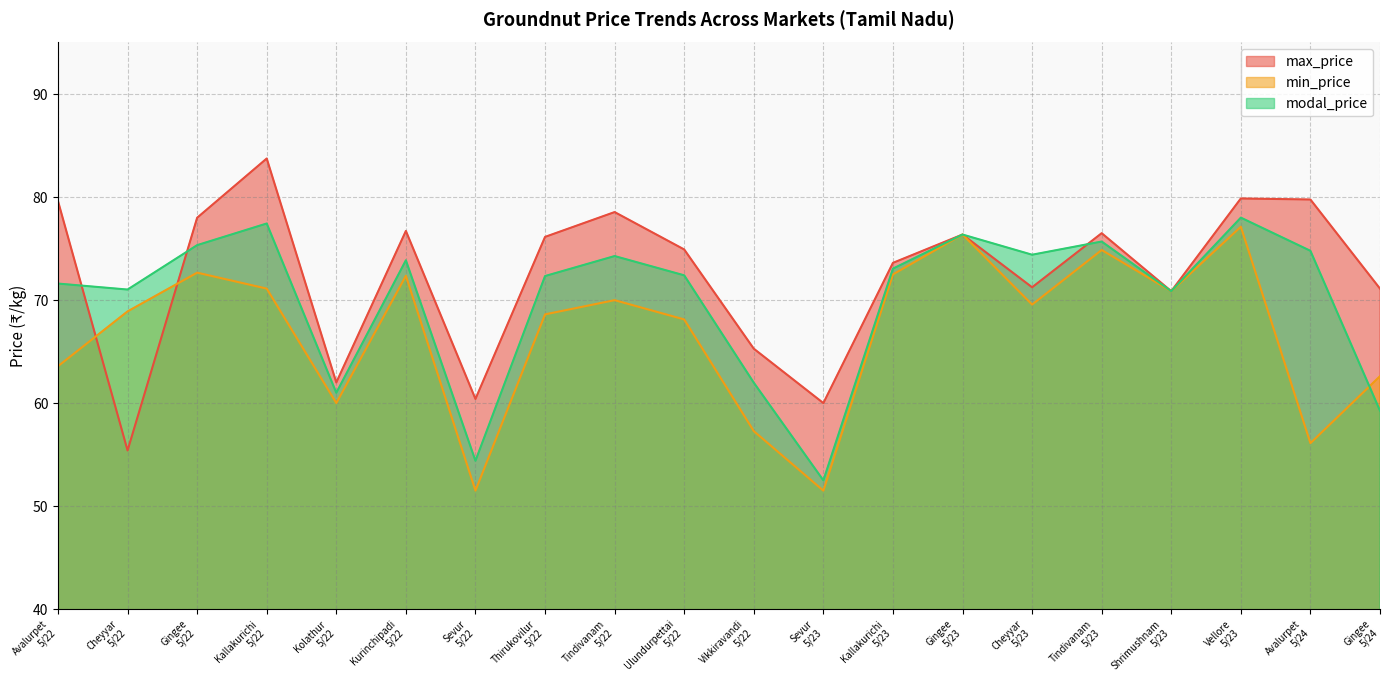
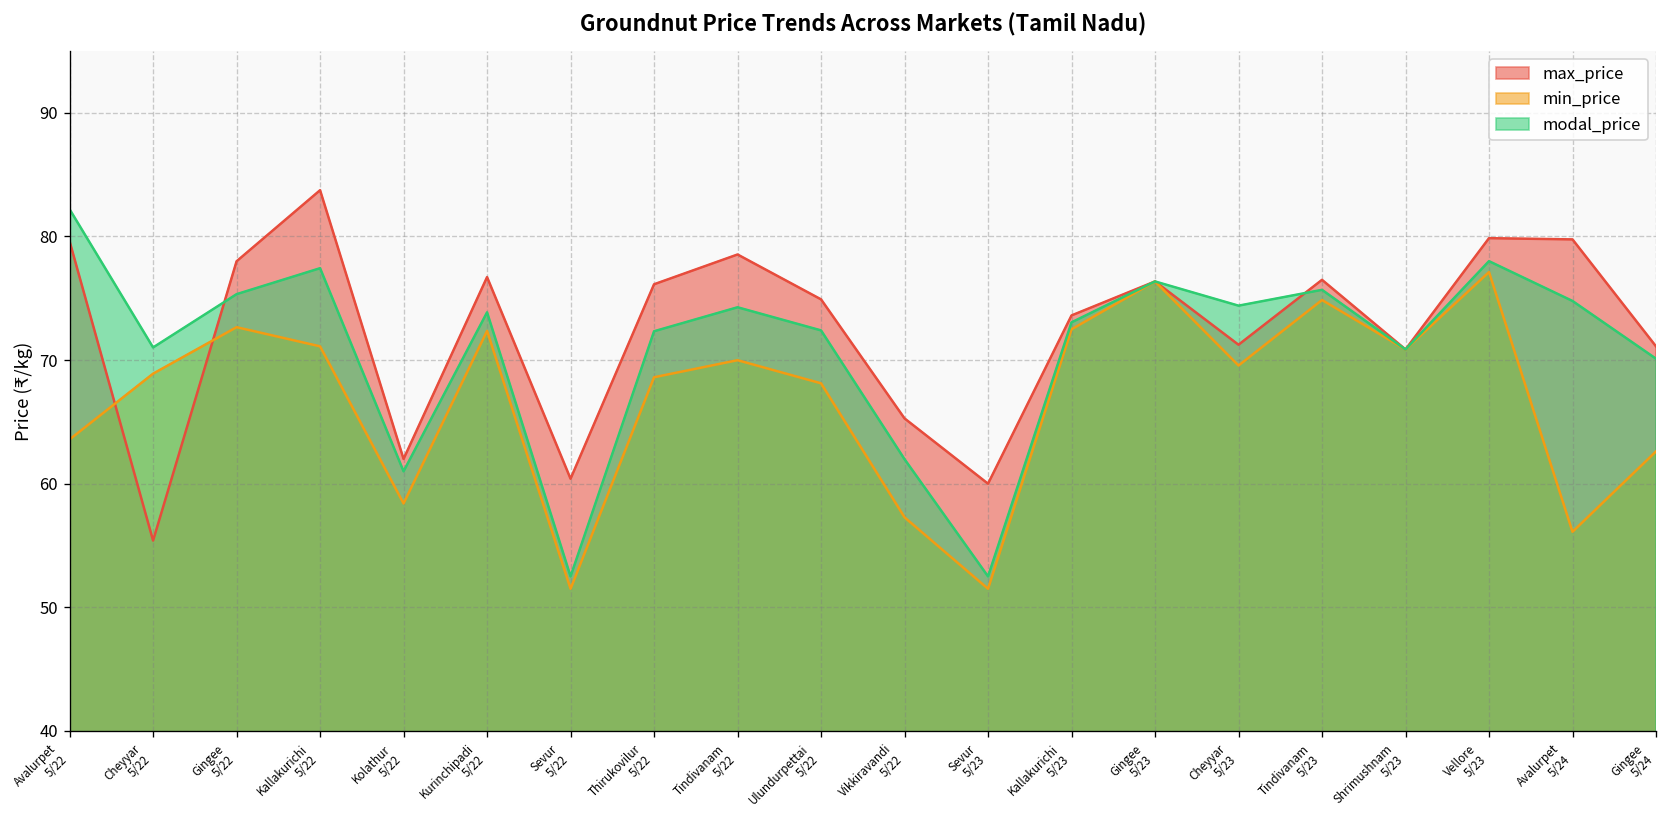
  {
    "max_price": {
      "Avalurpet 5/22": 79.6,
      "Cheyyar 5/22": 55.4,
      "Gingee 5/22": 78.0,
      "Kallakurichi 5/22": 83.7,
      "Kolathur 5/22": 62.0,
      "Kurinchipadi 5/22": 76.7,
      "Sevur 5/22": 60.4,
      "Thirukovilur 5/22": 76.1,
      "Tindivanam 5/22": 78.5,
      "Ulundurpettai 5/22": 74.9,
      "Vikkiravandi 5/22": 65.3,
      "Sevur 5/23": 60.0,
      "Kallakurichi 5/23": 73.6,
      "Cheyyar 5/23": 71.2,
      "Tindivanam 5/23": 76.5,
      "Vellore 5/23": 79.9,
      "Avalurpet 5/24": 79.8,
      "Gingee 5/24": 71.1
    },
    "min_price": {
      "Avalurpet 5/22": 63.6,
      "Cheyyar 5/22": 68.9,
      "Gingee 5/22": 72.7,
      "Kallakurichi 5/22": 71.1,
-     "Kolathur 5/22": 60.0,
+     "Kolathur 5/22": 58.4,
      "Kurinchipadi 5/22": 72.4,
      "Sevur 5/22": 51.5,
      "Thirukovilur 5/22": 68.6,
      "Tindivanam 5/22": 70.0,
      "Ulundurpettai 5/22": 68.1,
      "Vikkiravandi 5/22": 57.3,
      "Sevur 5/23": 51.5,
      "Kallakurichi 5/23": 72.5,
      "Cheyyar 5/23": 69.6,
      "Tindivanam 5/23": 74.9,
      "Vellore 5/23": 77.1,
      "Avalurpet 5/24": 56.1,
      "Gingee 5/24": 62.6
    },
    "modal_price": {
-     "Avalurpet 5/22": 71.6,
+     "Avalurpet 5/22": 82.2,
      "Cheyyar 5/22": 71.0,
      "Gingee 5/22": 75.3,
      "Kallakurichi 5/22": 77.4,
      "Kolathur 5/22": 61.0,
      "Kurinchipadi 5/22": 73.9,
-     "Sevur 5/22": 54.4,
+     "Sevur 5/22": 52.5,
      "Thirukovilur 5/22": 72.3,
      "Tindivanam 5/22": 74.3,
      "Ulundurpettai 5/22": 72.4,
      "Vikkiravandi 5/22": 62.0,
      "Sevur 5/23": 52.5,
      "Kallakurichi 5/23": 73.1,
      "Cheyyar 5/23": 74.4,
      "Tindivanam 5/23": 75.7,
      "Vellore 5/23": 78.0,
      "Avalurpet 5/24": 74.8,
-     "Gingee 5/24": 59.3
+     "Gingee 5/24": 70.1
    }
  }
